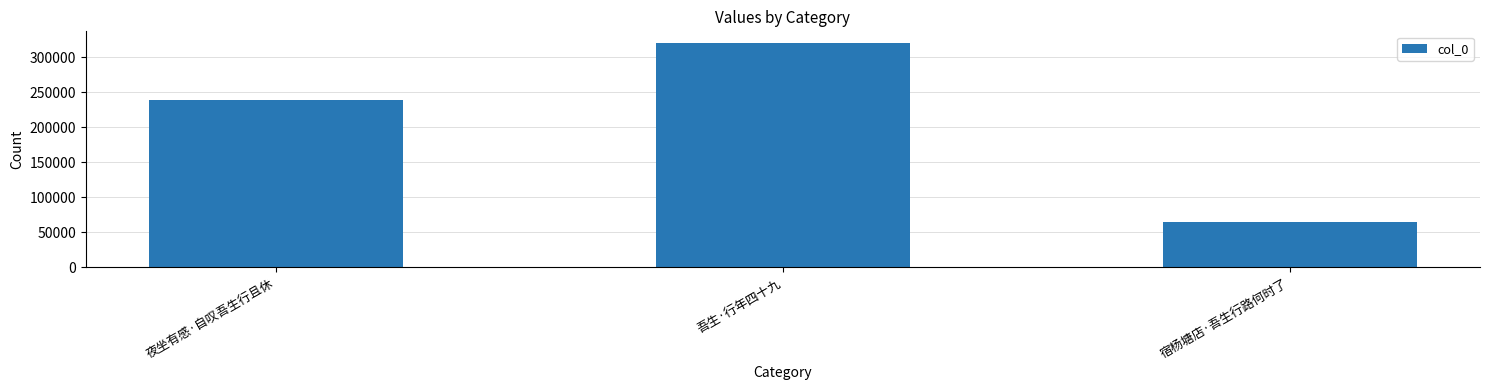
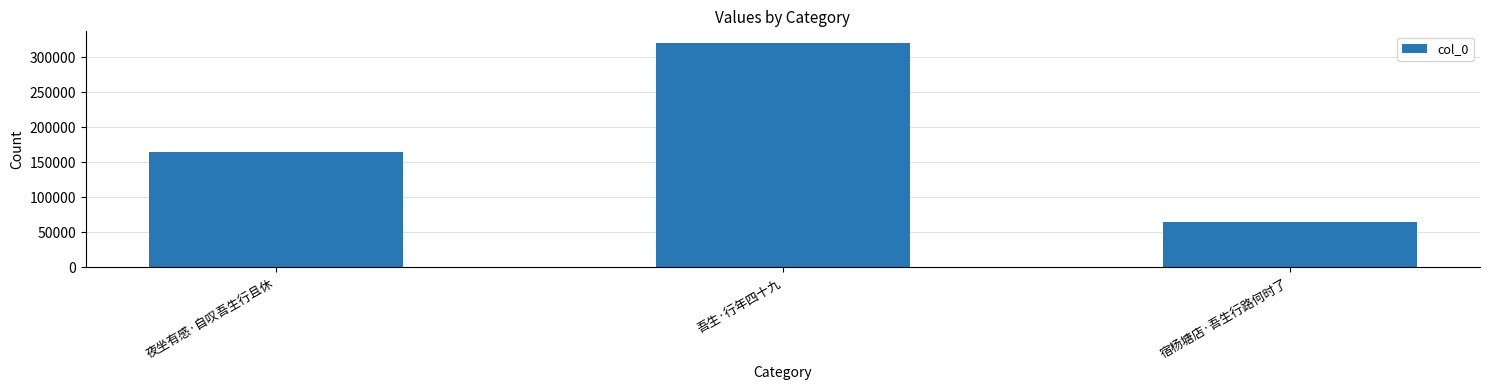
  {
-   "夜坐有感·自叹吾生行且休": 240000,
+   "夜坐有感·自叹吾生行且休": 170000,
    "吾生·行年四十九": 320000,
    "宿杨塘店·吾生行路何时了": 70000
  }
